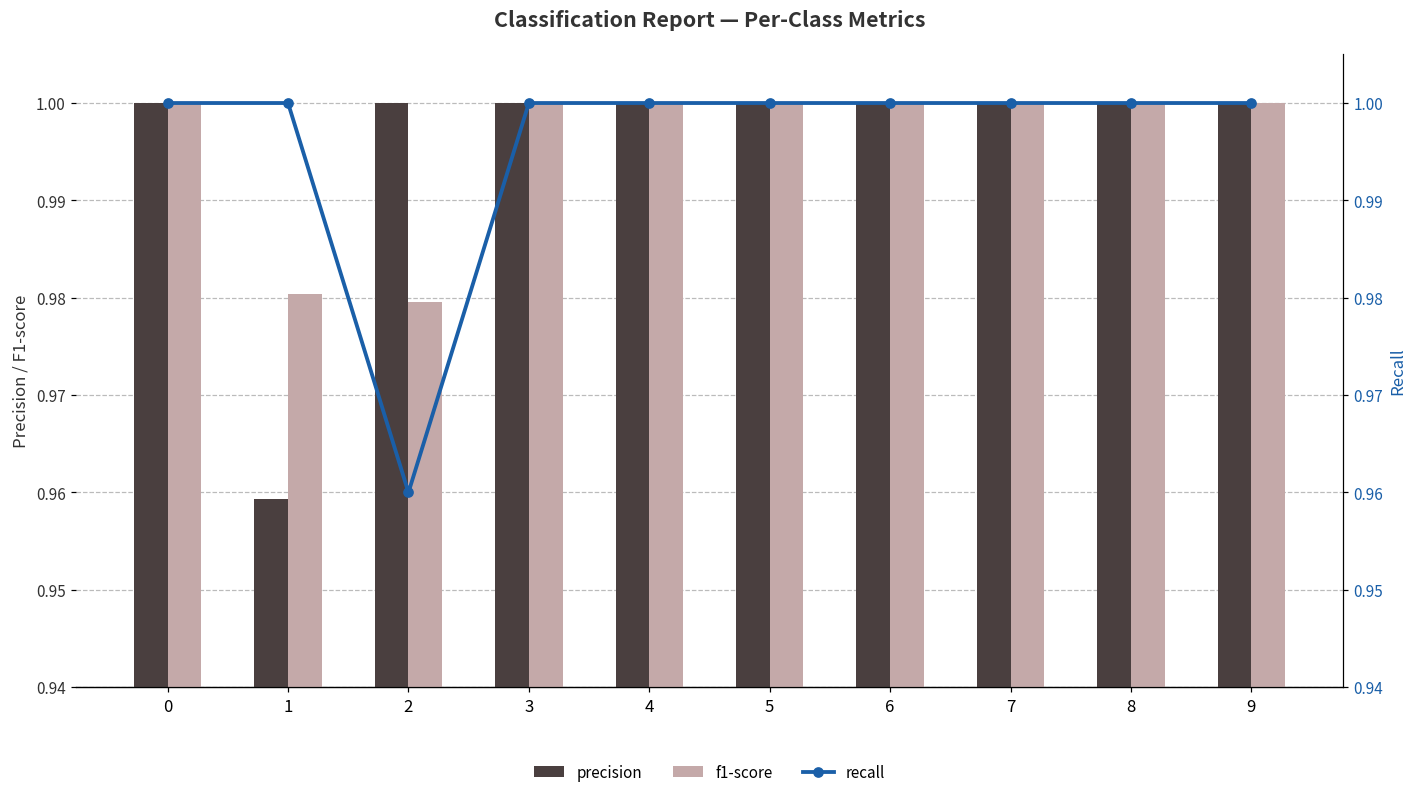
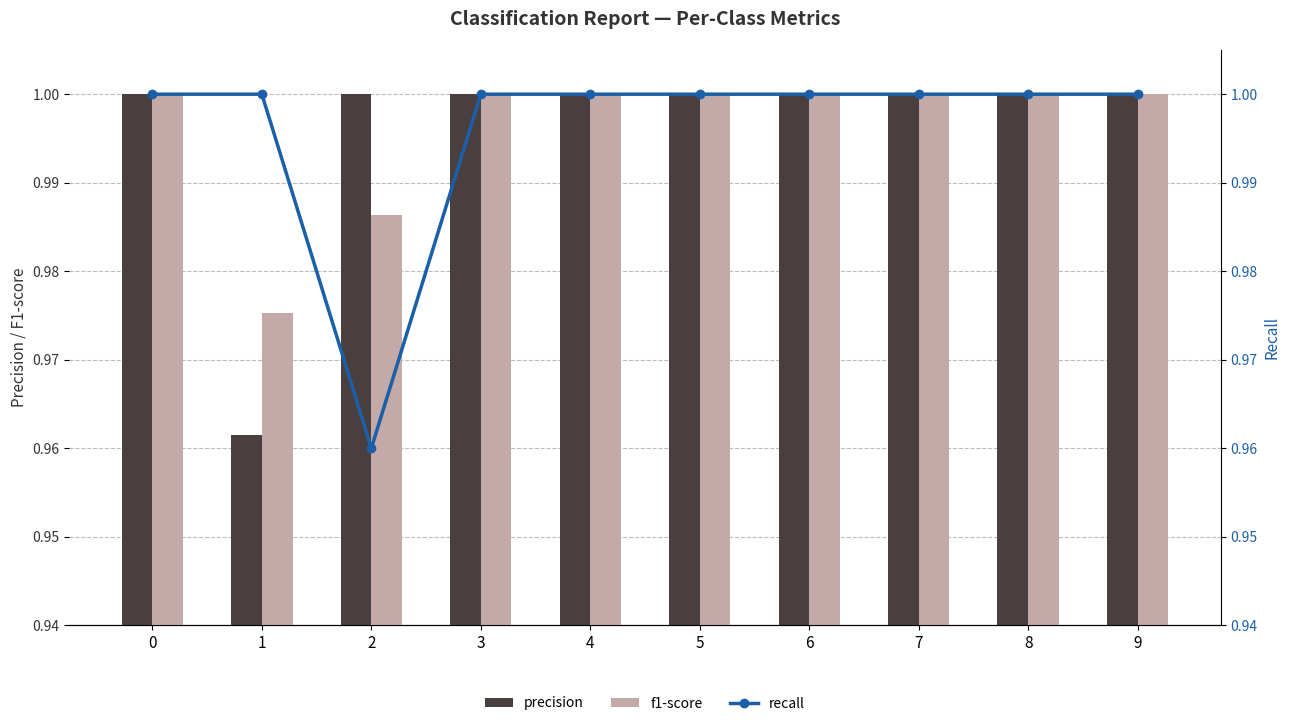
  {
    "precision": {
      "0": 1.000,
-     "1": 0.959,
+     "1": 0.962,
      "2": 1.000,
      "3": 1.000,
      "4": 1.000,
      "5": 1.000,
      "6": 1.000,
      "7": 1.000,
      "8": 1.000,
      "9": 1.000
    },
    "f1-score": {
      "0": 1.000,
-     "1": 0.980,
-     "2": 0.980,
+     "1": 0.975,
+     "2": 0.986,
      "3": 1.000,
      "4": 1.000,
      "5": 1.000,
      "6": 1.000,
      "7": 1.000,
      "8": 1.000,
      "9": 1.000
    },
    "recall": {
      "0": 1.000,
      "1": 1.000,
      "2": 0.960,
      "3": 1.000,
      "4": 1.000,
      "5": 1.000,
      "6": 1.000,
      "7": 1.000,
      "8": 1.000,
      "9": 1.000
    }
  }
